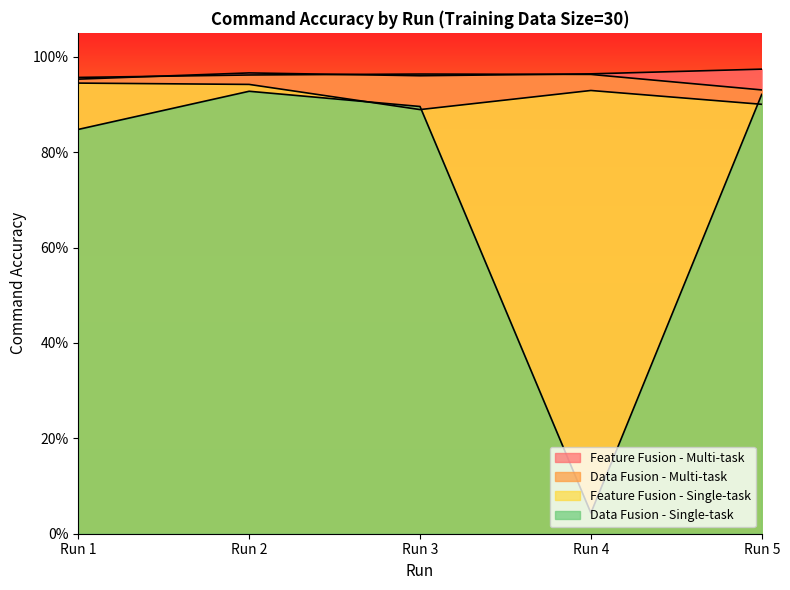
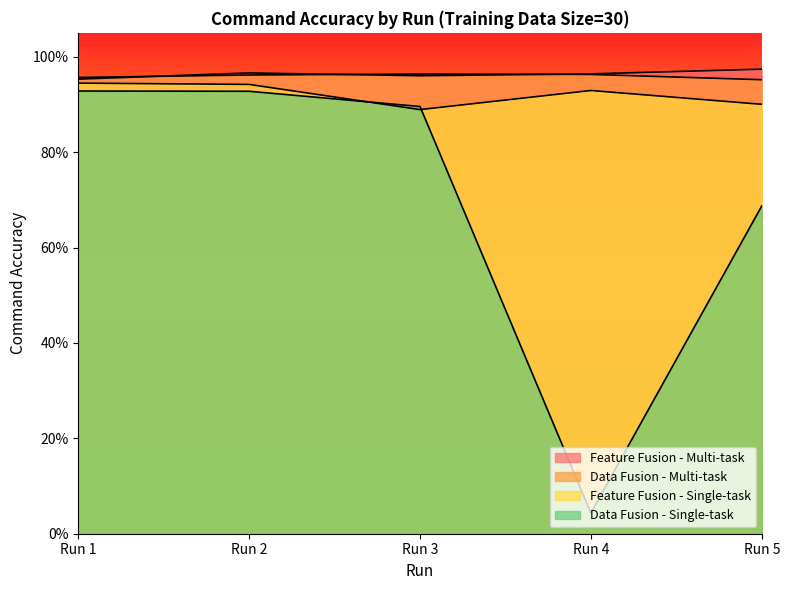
  {
    "Feature Fusion - Multi-task": {
      "Run 5": "97%"
    },
    "Data Fusion - Multi-task": {
-     "Run 5": "93%"
+     "Run 5": "95%"
    },
    "Feature Fusion - Single-task": {
      "Run 1": "94%",
      "Run 2": "94%",
      "Run 3": "89%",
      "Run 4": "93%",
      "Run 5": "90%"
    },
    "Data Fusion - Single-task": {
-     "Run 1": "85%",
+     "Run 1": "93%",
      "Run 2": "93%",
      "Run 3": "90%",
-     "Run 5": "92%"
+     "Run 5": "69%"
    }
  }
